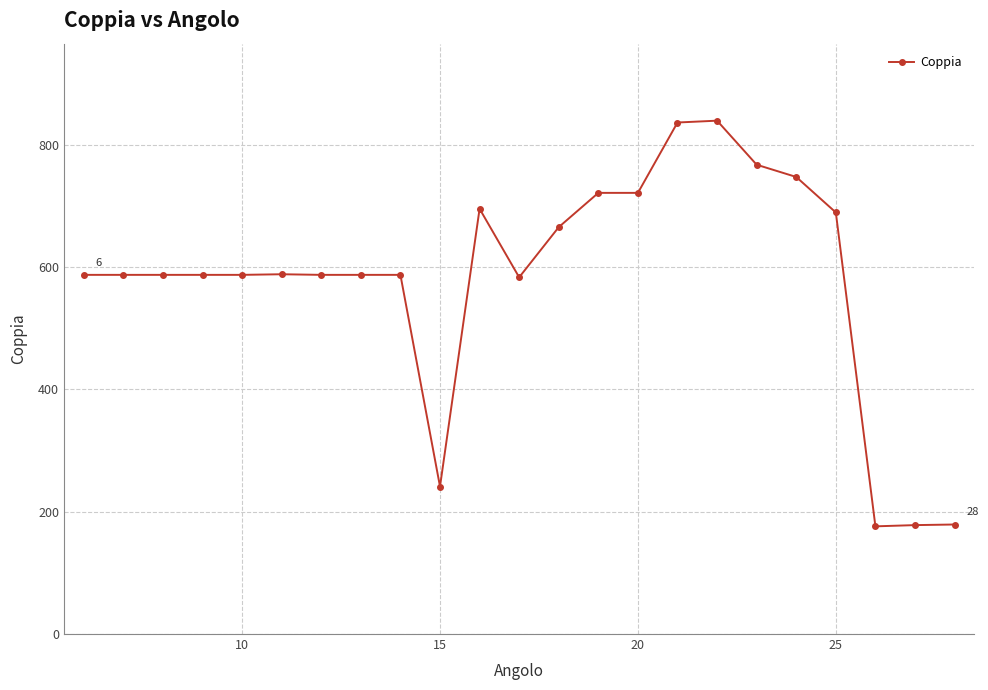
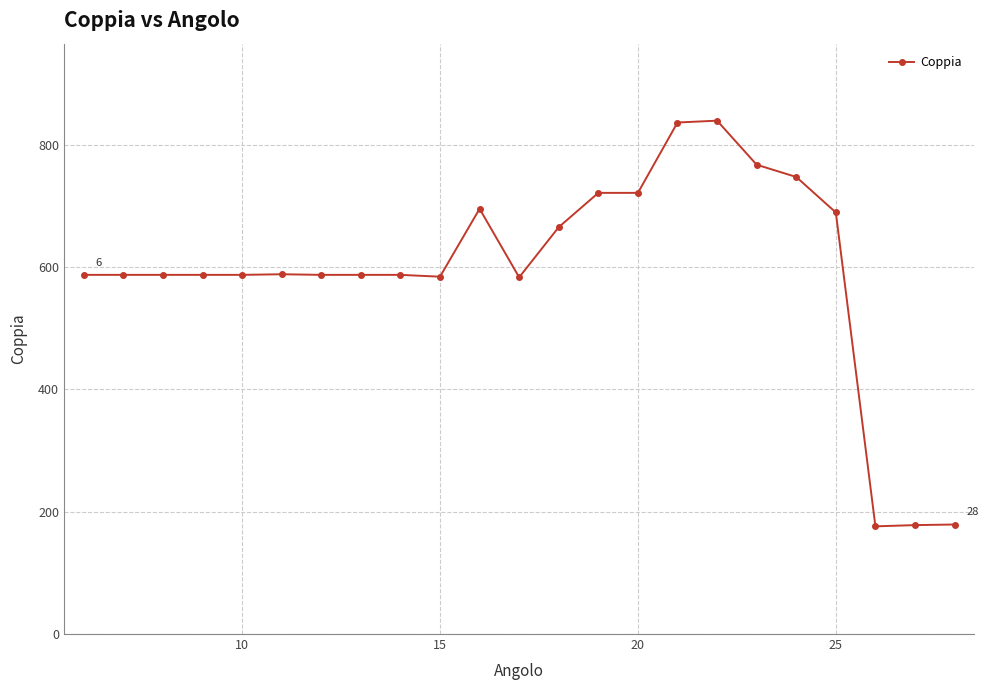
  {
    "10": 590,
-   "15": 240,
+   "15": 580,
    "20": 720,
    "25": 690
  }
